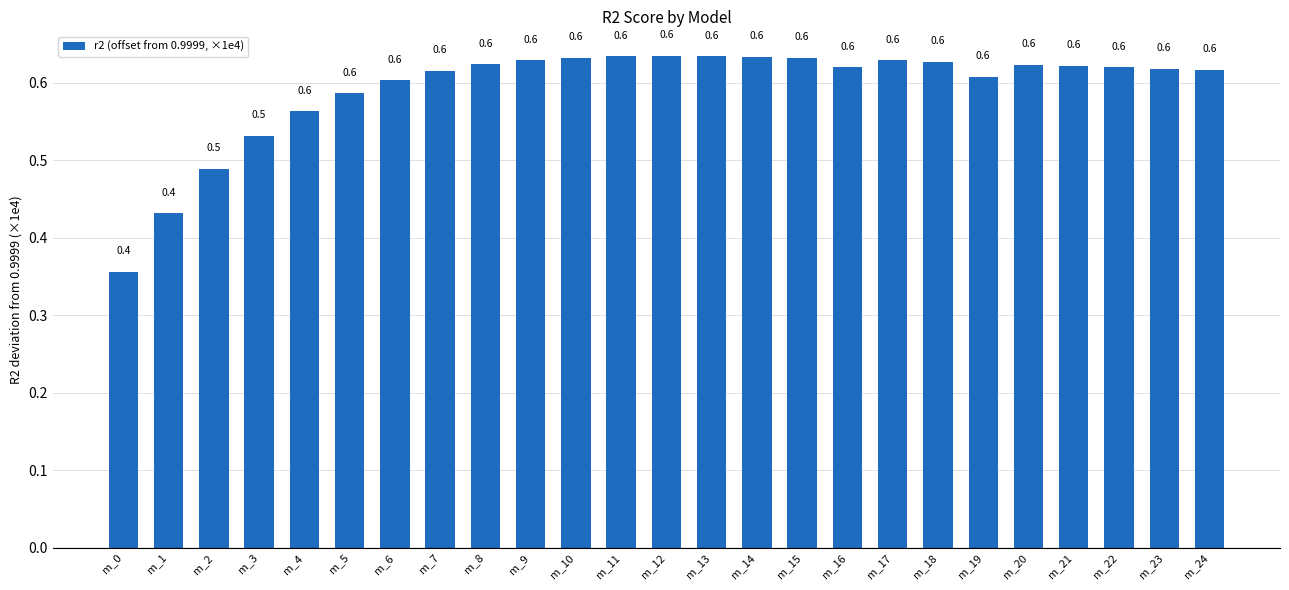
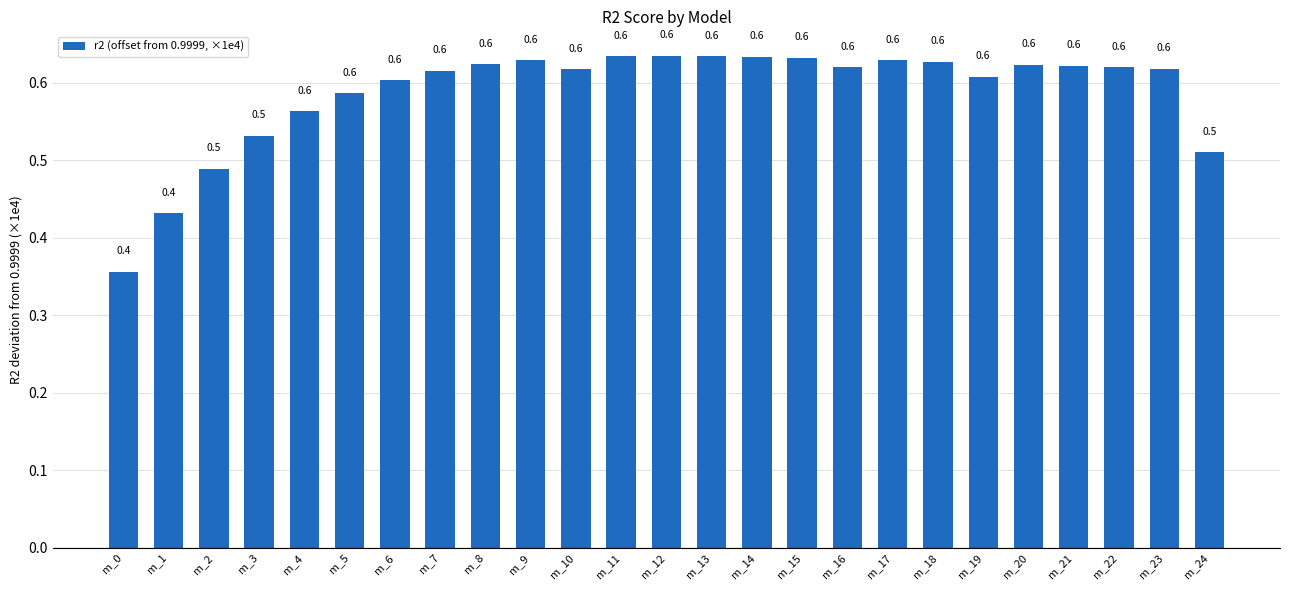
  {
    "m_0": 0.4,
    "m_1": 0.4,
    "m_2": 0.5,
    "m_3": 0.5,
    "m_4": 0.6,
    "m_5": 0.6,
    "m_6": 0.6,
    "m_7": 0.6,
    "m_8": 0.6,
    "m_9": 0.6,
-   "m_10": 0.63,
+   "m_10": 0.62,
    "m_11": 0.6,
    "m_12": 0.6,
    "m_13": 0.6,
    "m_14": 0.6,
    "m_15": 0.6,
    "m_16": 0.6,
    "m_17": 0.6,
    "m_18": 0.6,
    "m_19": 0.6,
    "m_20": 0.6,
    "m_21": 0.6,
    "m_22": 0.6,
    "m_23": 0.6,
-   "m_24": 0.6
+   "m_24": 0.5
  }
